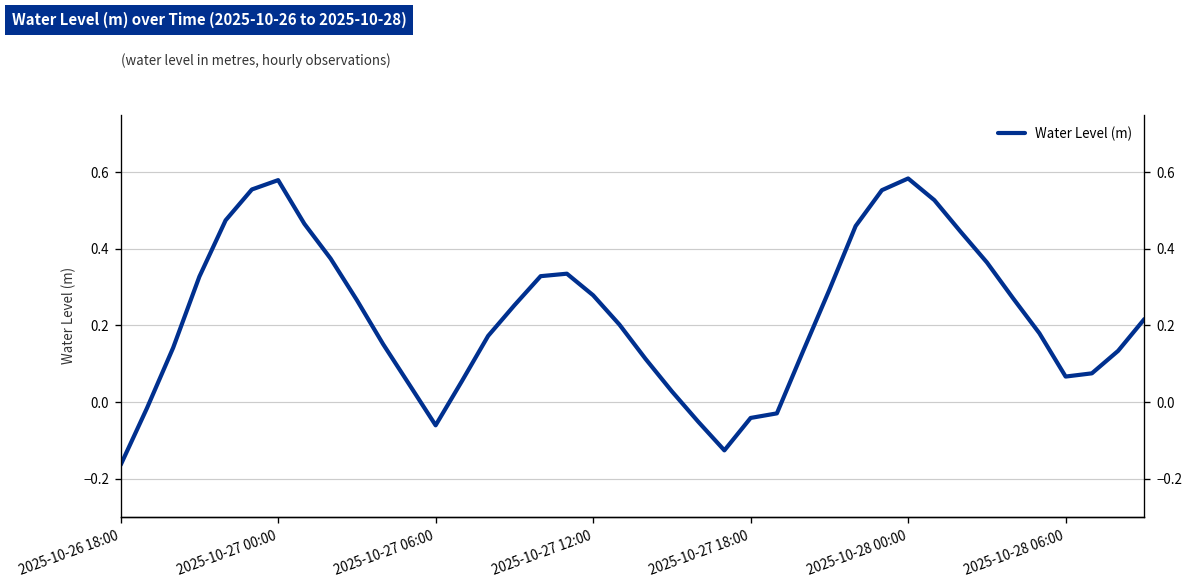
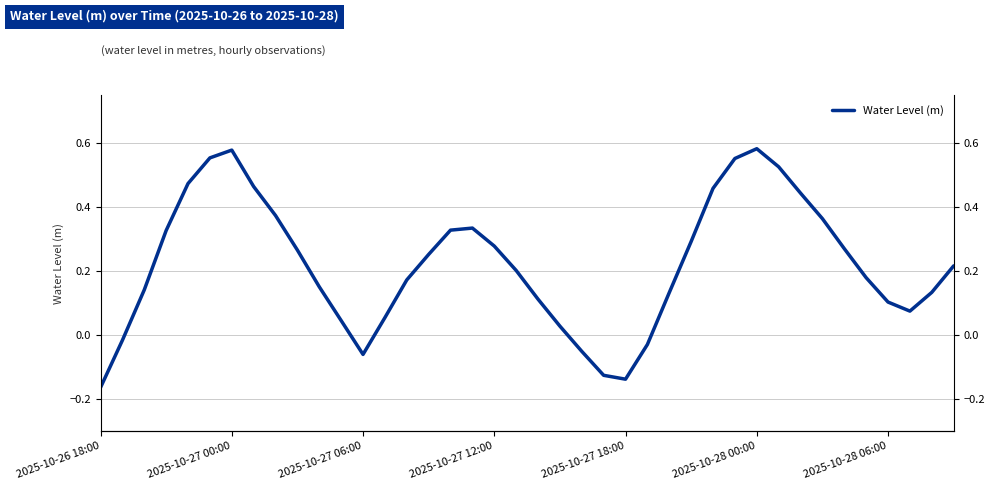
  {
    "2025-10-26 18:00": -0.16,
    "2025-10-27 00:00": 0.58,
    "2025-10-27 06:00": -0.06,
    "2025-10-27 12:00": 0.28,
-   "2025-10-27 18:00": -0.04,
+   "2025-10-27 18:00": -0.14,
    "2025-10-28 00:00": 0.58,
-   "2025-10-28 06:00": 0.07
+   "2025-10-28 06:00": 0.10
  }
